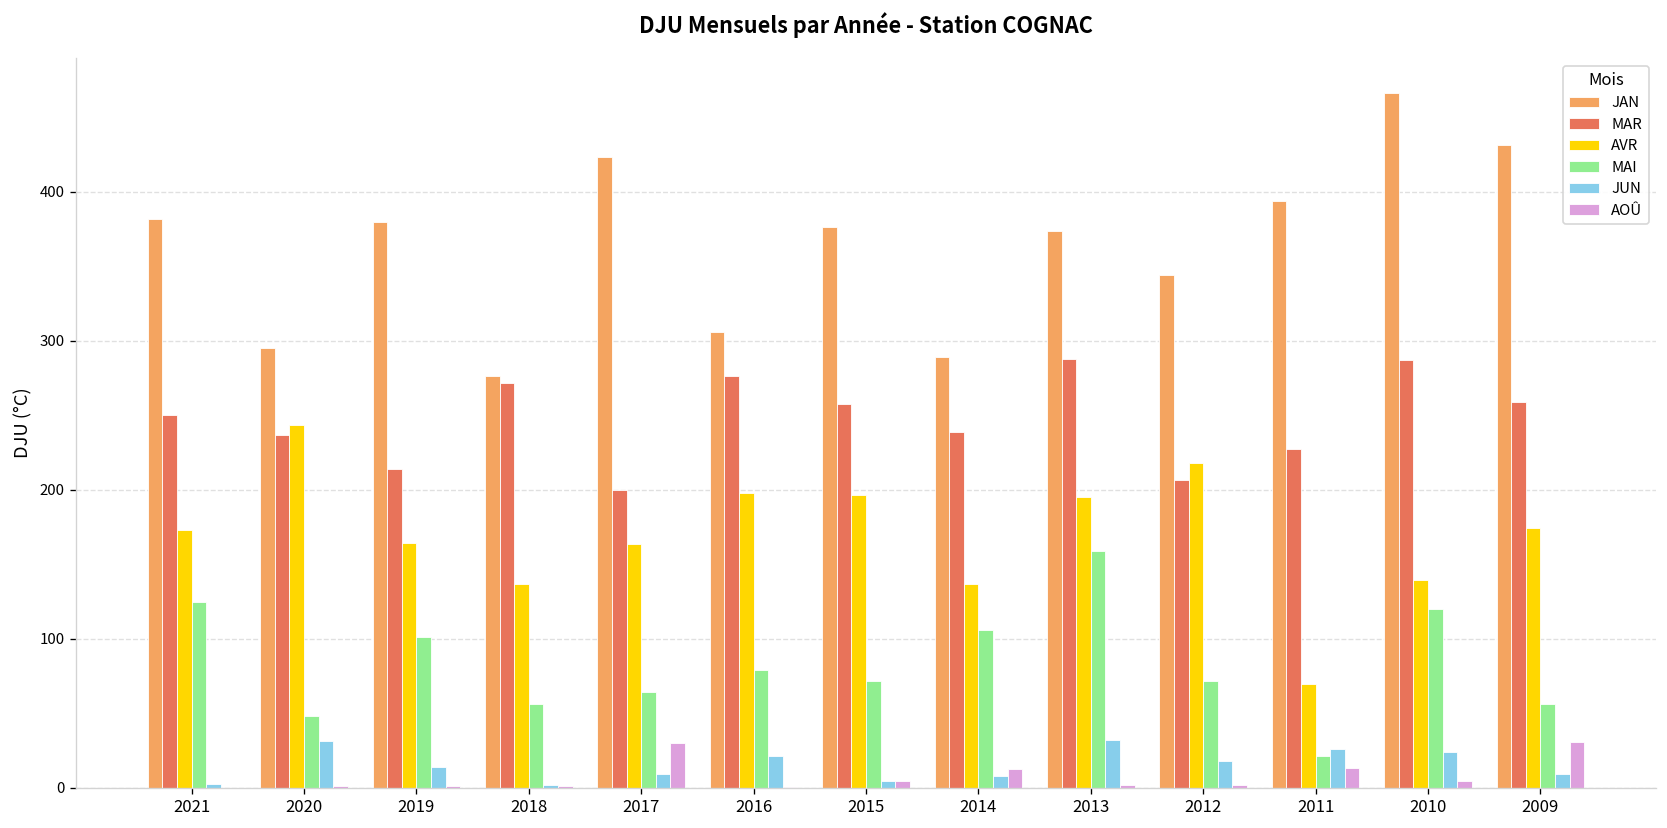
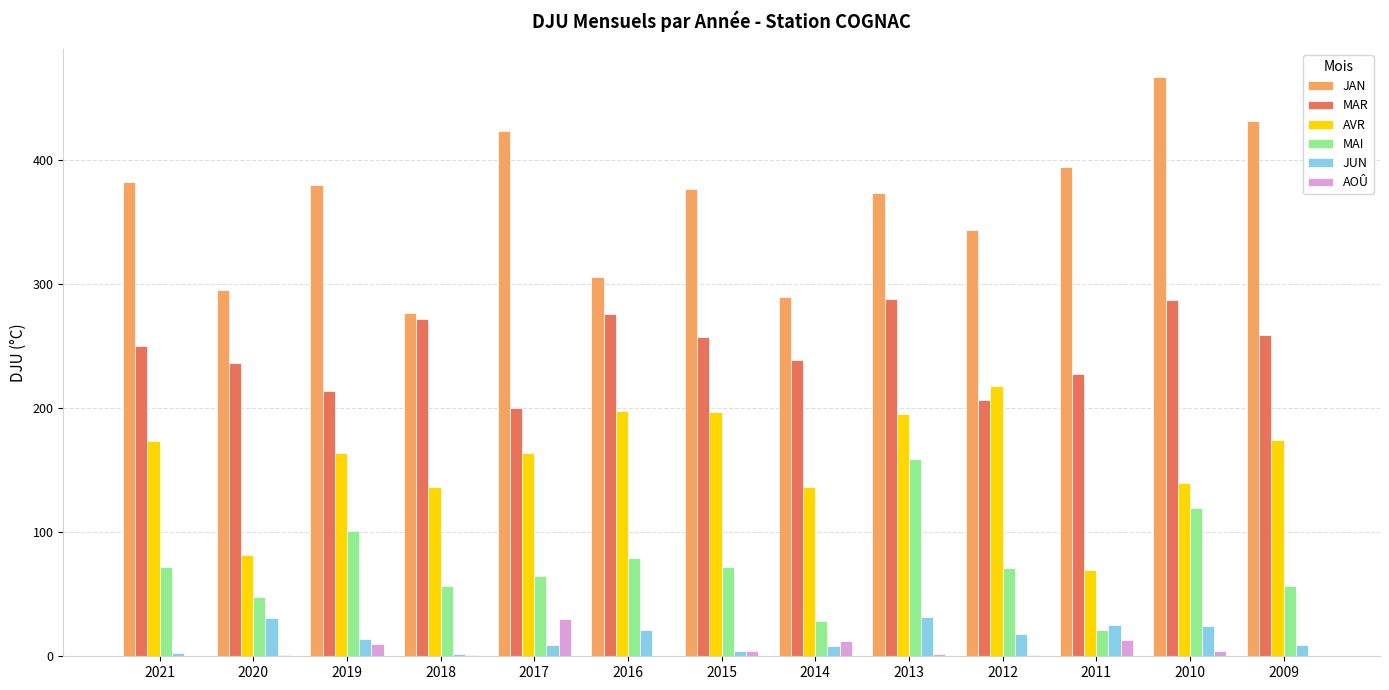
  {
    "AVR": {
      "2021": 173,
-     "2020": 243,
+     "2020": 81,
      "2019": 164,
      "2018": 136,
      "2017": 164,
      "2016": 198,
      "2015": 196,
      "2014": 137,
      "2013": 195,
      "2012": 218,
      "2011": 70,
      "2010": 139,
      "2009": 174
    },
    "MAI": {
-     "2021": 124,
+     "2021": 72,
      "2020": 48,
      "2019": 101,
      "2018": 56,
      "2017": 64,
      "2016": 79,
      "2015": 72,
-     "2014": 106,
+     "2014": 28,
      "2013": 159,
      "2012": 72,
      "2011": 21,
      "2010": 120,
      "2009": 56
    },
    "JUN": {
      "2021": 3,
      "2020": 31,
      "2019": 14,
      "2017": 9,
      "2016": 21,
      "2015": 5,
      "2014": 8,
      "2013": 32,
      "2012": 18,
      "2011": 26,
      "2010": 24,
      "2009": 9
    },
    "AOÛ": {
      "2021": 0,
-     "2019": 1,
+     "2019": 10,
      "2017": 30,
      "2015": 5,
      "2014": 12,
      "2011": 13,
      "2010": 4,
-     "2009": 31
+     "2009": 0
    }
  }
